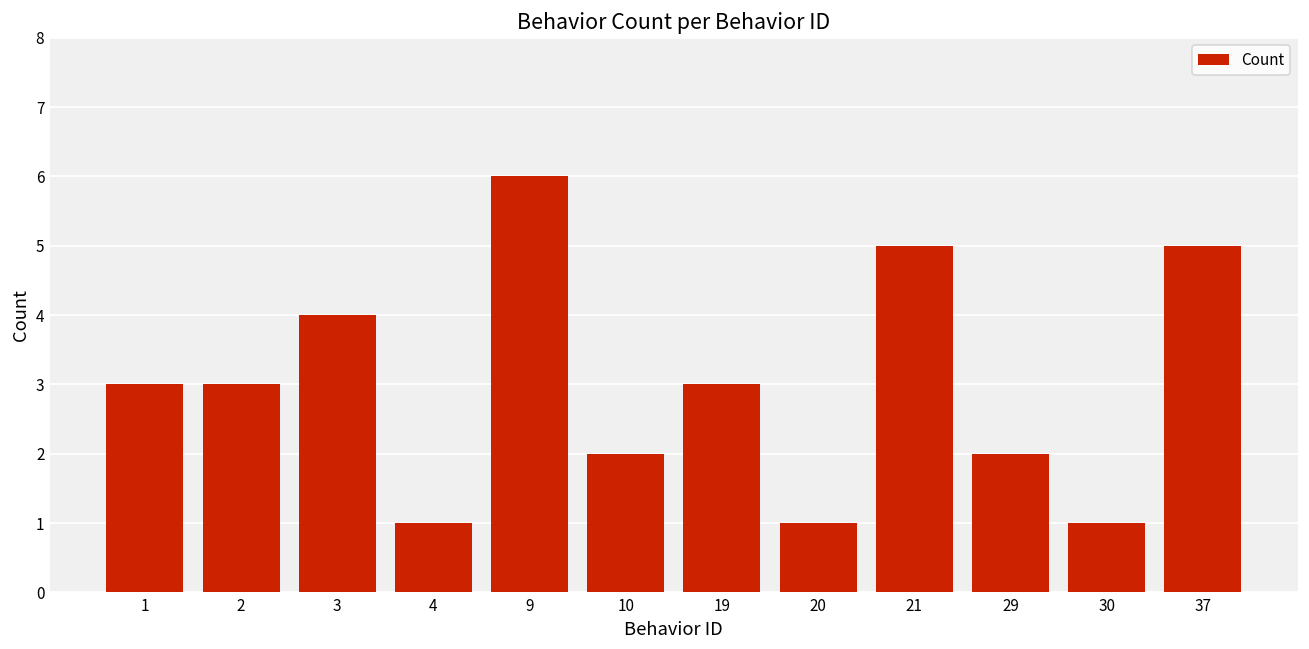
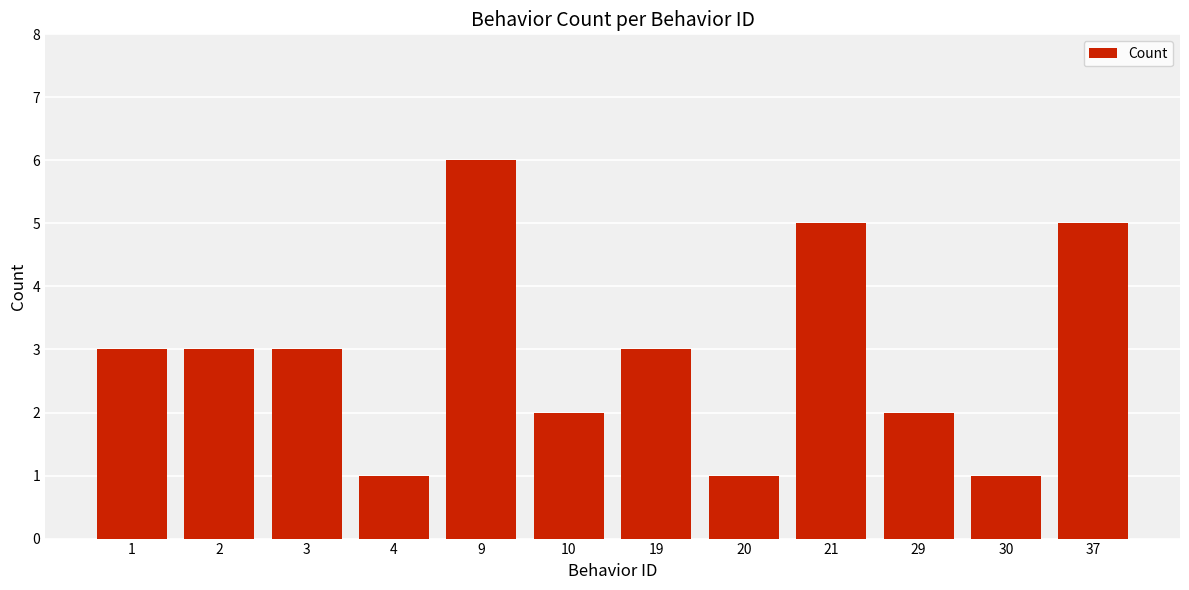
  {
    "1": 3,
    "2": 3,
-   "3": 4,
+   "3": 3,
    "4": 1,
    "9": 6,
    "10": 2,
    "19": 3,
    "20": 1,
    "21": 5,
    "29": 2,
    "30": 1,
    "37": 5
  }
